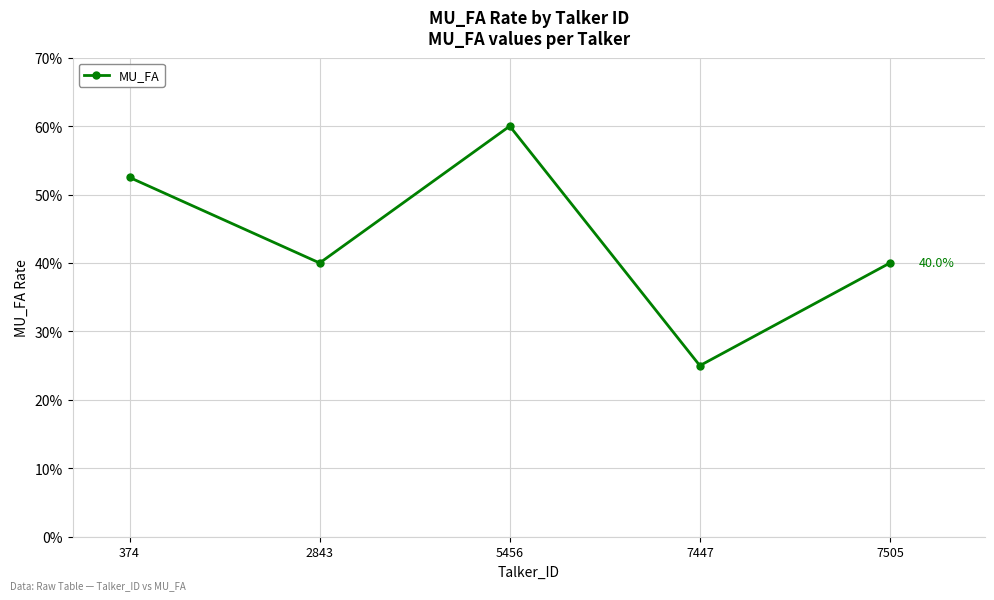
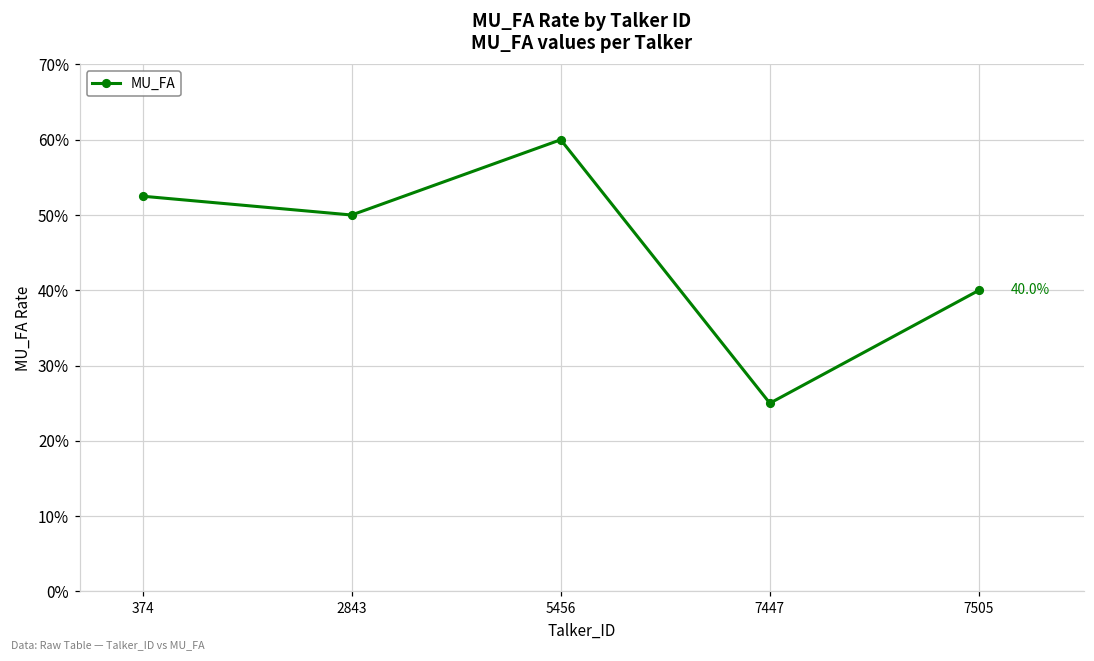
  {
    "374": "53%",
-   "2843": "40%",
+   "2843": "50%",
    "5456": "60%",
    "7447": "25%",
    "7505": "40%"
  }
